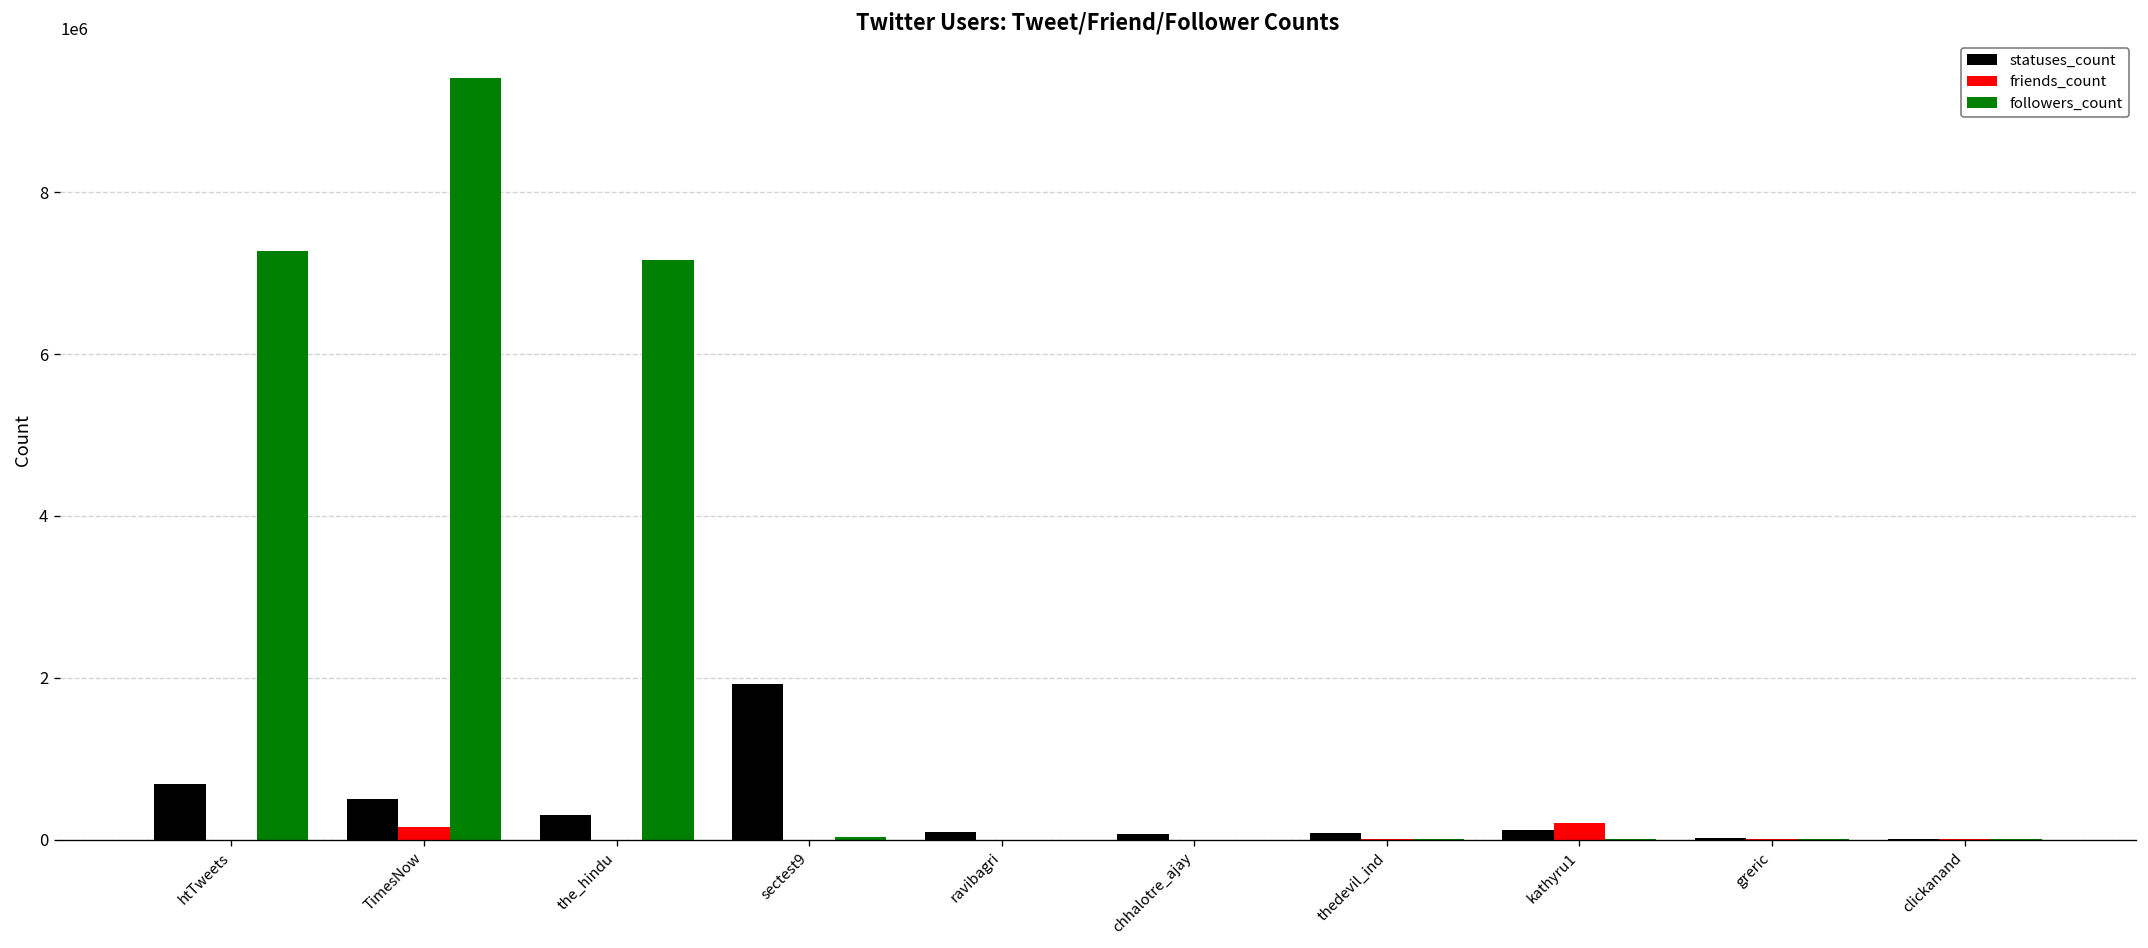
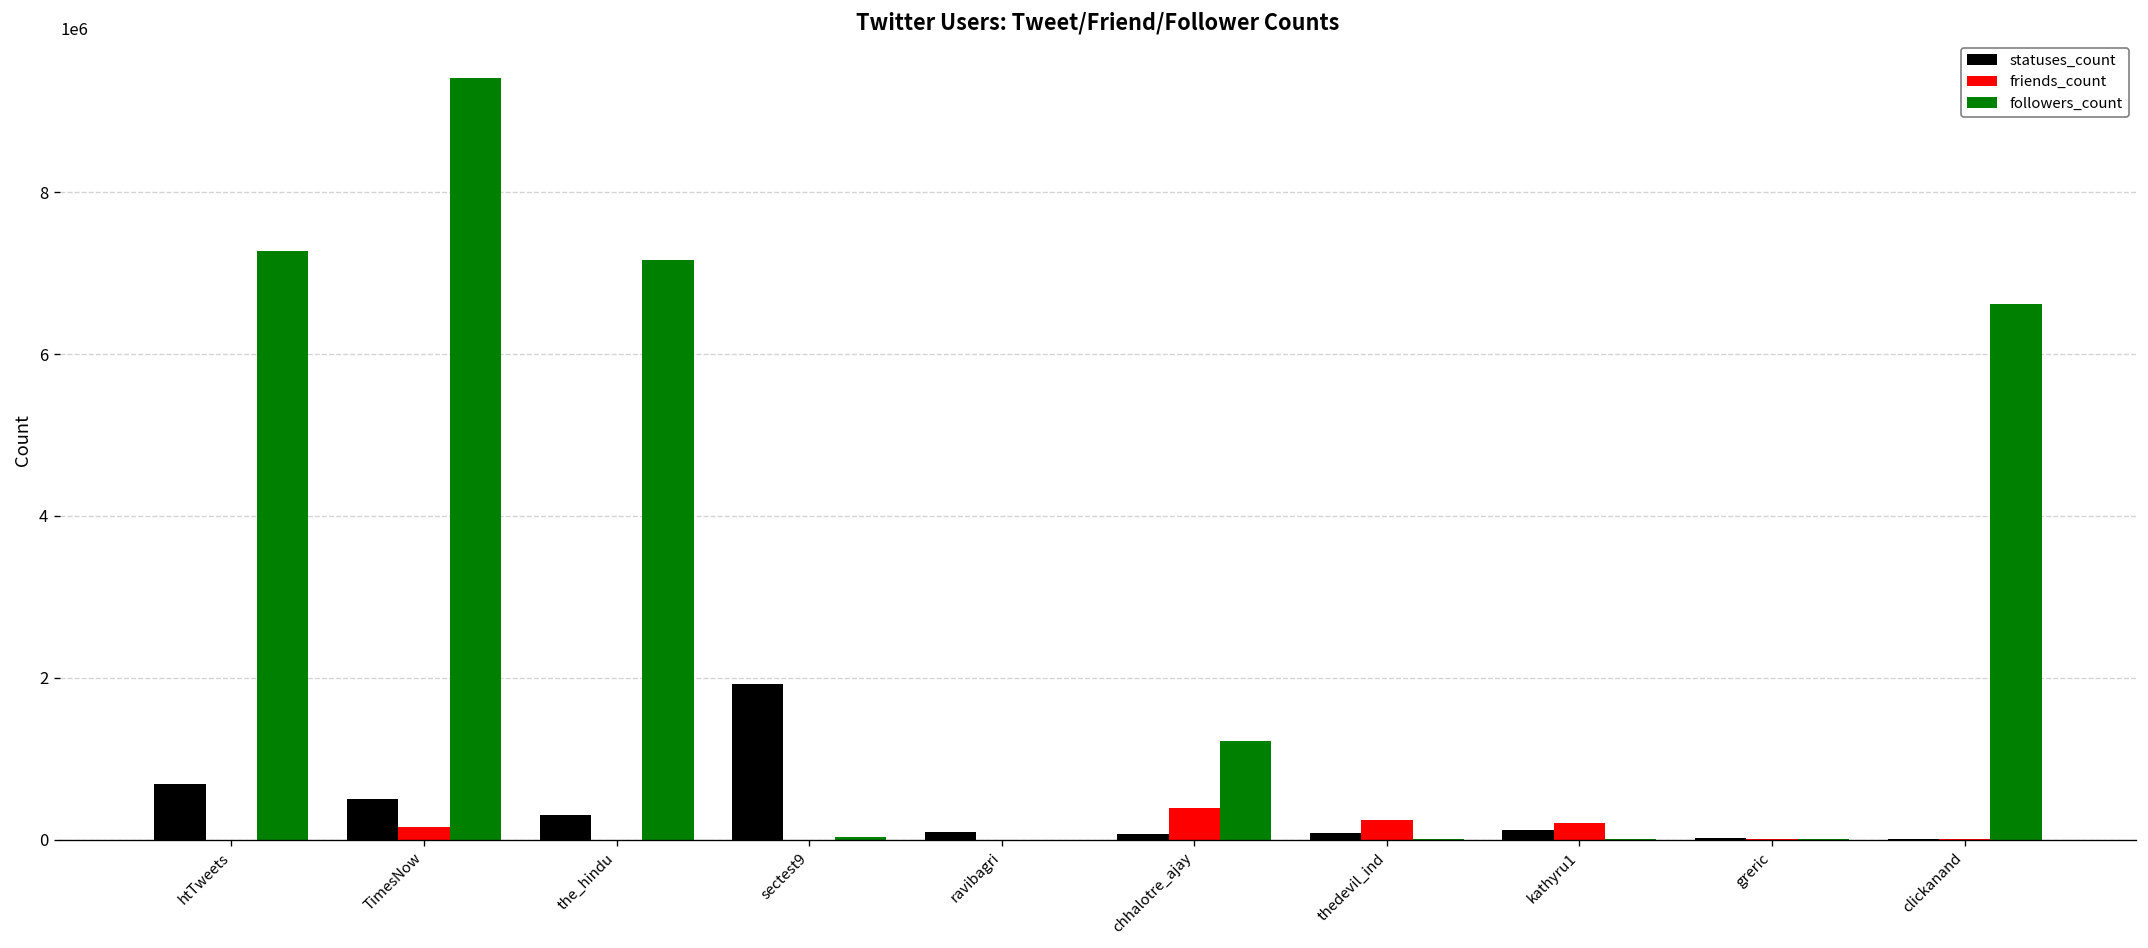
  {
    "statuses_count": {
      "htTweets": 700000,
      "TimesNow": 500000,
      "the_hindu": 300000,
      "sectest9": 1900000,
      "ravibagri": 100000,
      "chhalotre_ajay": 100000,
      "thedevil_ind": 100000,
      "kathyru1": 100000
    },
    "friends_count": {
      "TimesNow": 200000,
-     "chhalotre_ajay": 0,
-     "thedevil_ind": 0,
+     "chhalotre_ajay": 400000,
+     "thedevil_ind": 200000,
      "kathyru1": 200000
    },
    "followers_count": {
      "htTweets": 7300000,
      "TimesNow": 9400000,
      "the_hindu": 7200000,
-     "chhalotre_ajay": 0,
-     "clickanand": 0
+     "chhalotre_ajay": 1200000,
+     "clickanand": 6600000
    }
  }
